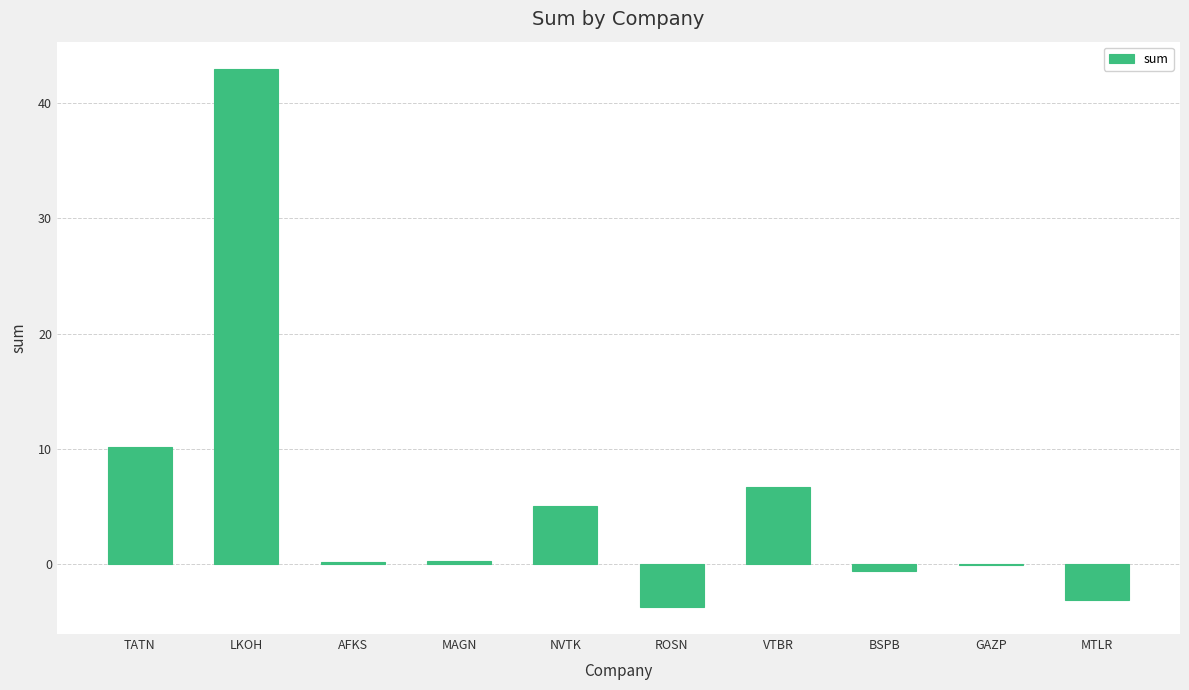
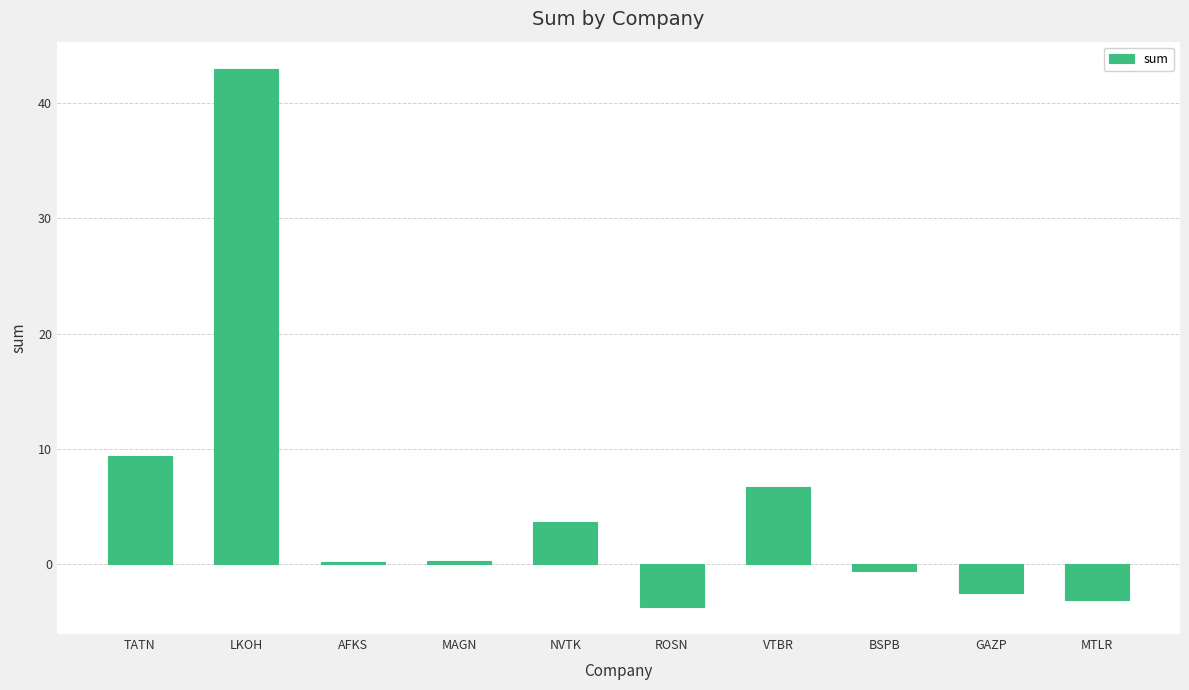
  {
-   "TATN": 10.2,
+   "TATN": 9.4,
    "LKOH": 43.0,
    "MAGN": 0.3,
-   "NVTK": 5.0,
+   "NVTK": 3.6,
    "ROSN": -3.8,
    "VTBR": 6.6,
    "BSPB": -0.6,
-   "GAZP": -0.1,
+   "GAZP": -2.5,
    "MTLR": -3.1
  }
